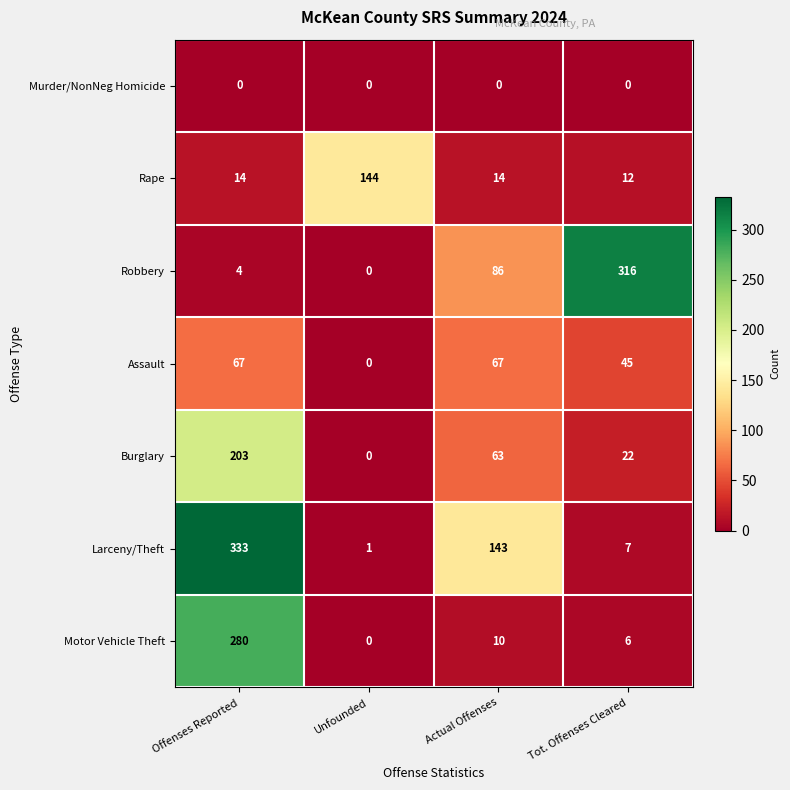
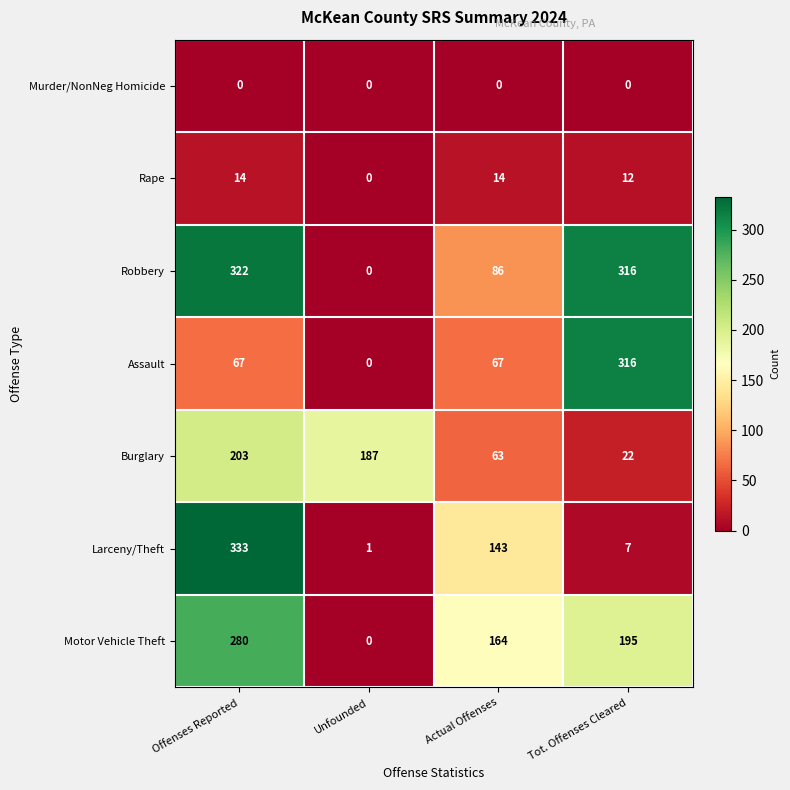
  {
    "Murder/NonNeg Homicide": {
      "Offenses Reported": 0,
      "Unfounded": 0,
      "Actual Offenses": 0,
      "Tot. Offenses Cleared": 0
    },
    "Rape": {
      "Offenses Reported": 14,
-     "Unfounded": 144,
+     "Unfounded": 0,
      "Actual Offenses": 14,
      "Tot. Offenses Cleared": 12
    },
    "Robbery": {
-     "Offenses Reported": 4,
+     "Offenses Reported": 322,
      "Unfounded": 0,
      "Actual Offenses": 86,
      "Tot. Offenses Cleared": 316
    },
    "Assault": {
      "Offenses Reported": 67,
      "Unfounded": 0,
      "Actual Offenses": 67,
-     "Tot. Offenses Cleared": 45
+     "Tot. Offenses Cleared": 316
    },
    "Burglary": {
      "Offenses Reported": 203,
-     "Unfounded": 0,
+     "Unfounded": 187,
      "Actual Offenses": 63,
      "Tot. Offenses Cleared": 22
    },
    "Larceny/Theft": {
      "Offenses Reported": 333,
      "Unfounded": 1,
      "Actual Offenses": 143,
      "Tot. Offenses Cleared": 7
    },
    "Motor Vehicle Theft": {
      "Offenses Reported": 280,
      "Unfounded": 0,
-     "Actual Offenses": 10,
-     "Tot. Offenses Cleared": 6
+     "Actual Offenses": 164,
+     "Tot. Offenses Cleared": 195
    }
  }
